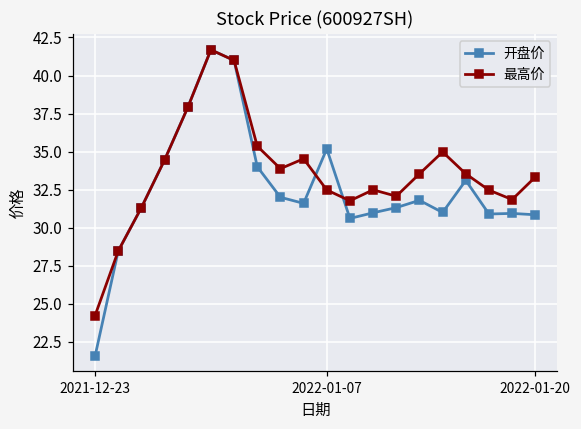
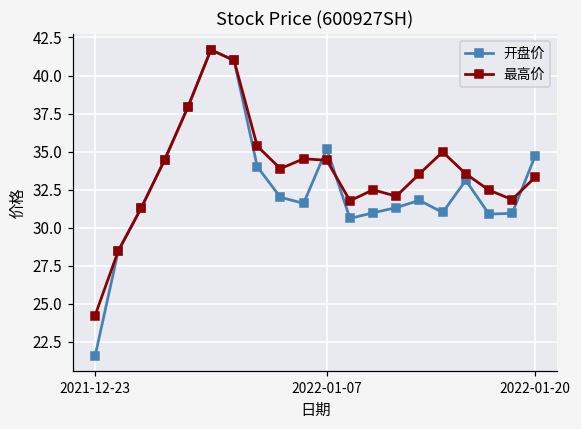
  {
    "开盘价": {
      "2021-12-23": 21.6,
      "2022-01-07": 35.2,
-     "2022-01-20": 30.9
+     "2022-01-20": 34.7
    },
    "最高价": {
      "2021-12-23": 24.2,
-     "2022-01-07": 32.5,
+     "2022-01-07": 34.4,
      "2022-01-20": 33.3
    }
  }
